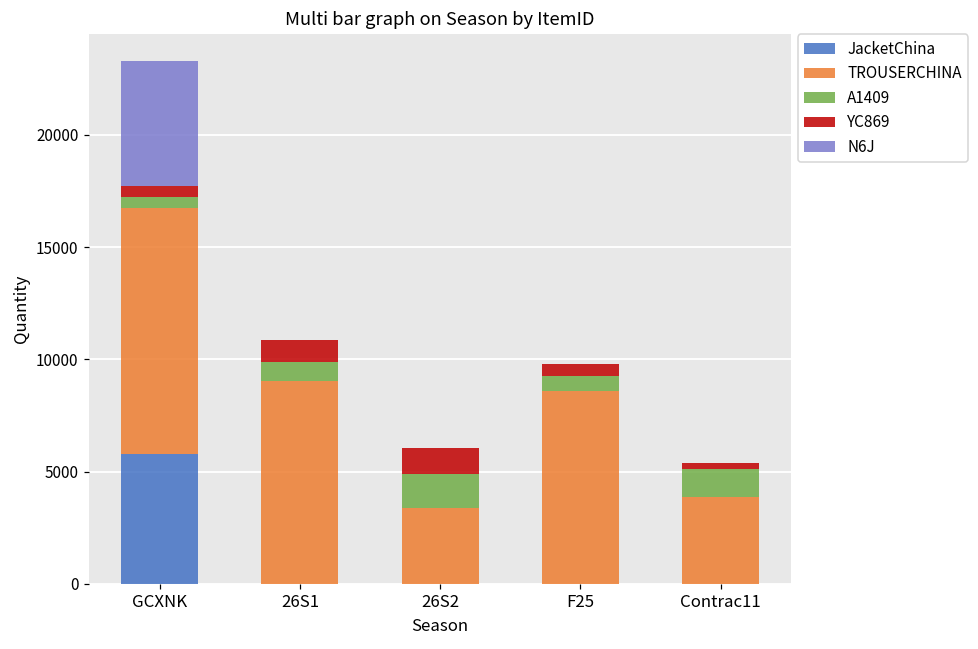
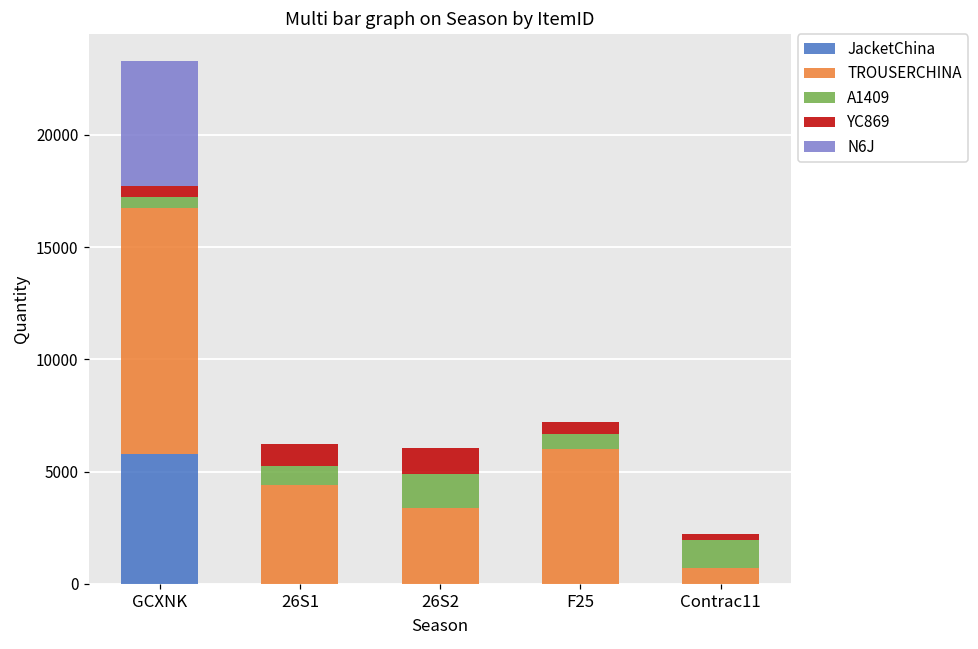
  {
    "TROUSERCHINA": {
      "GCXNK": 10900,
-     "26S1": 9000,
+     "26S1": 4400,
      "26S2": 3400,
-     "F25": 8600,
-     "Contrac11": 3900
+     "F25": 6000,
+     "Contrac11": 700
    },
    "A1409": {
      "GCXNK": 500,
      "26S1": 900,
      "26S2": 1500,
      "F25": 700,
      "Contrac11": 1300
    },
    "YC869": {
      "GCXNK": 500,
      "26S1": 1000,
      "26S2": 1200,
      "F25": 500,
      "Contrac11": 300
    }
  }
